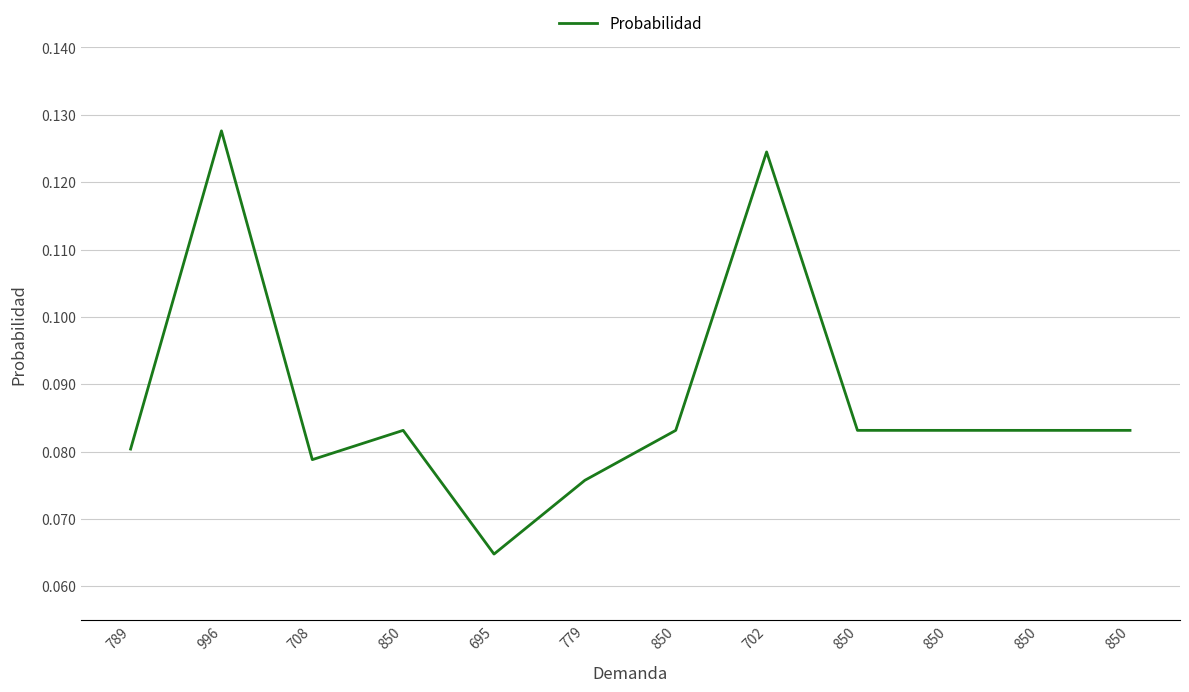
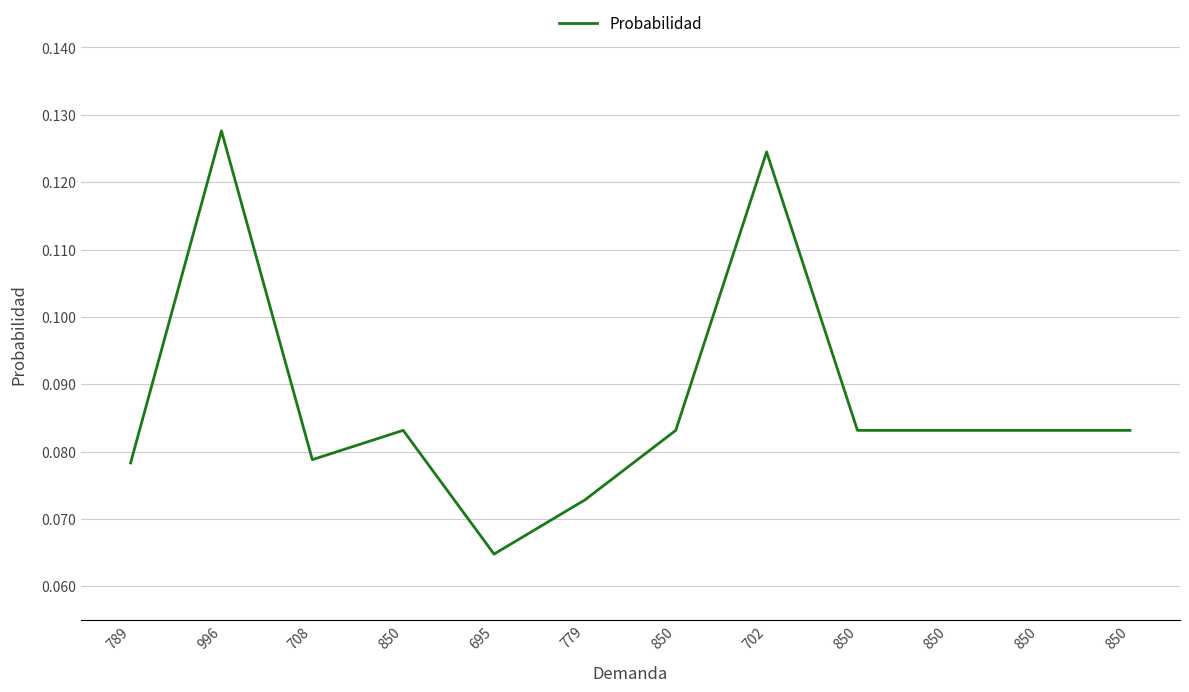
  {
-   "789": 0.080,
+   "789": 0.078,
    "996": 0.128,
    "708": 0.079,
    "695": 0.065,
-   "779": 0.076,
+   "779": 0.073,
    "702": 0.124
  }
